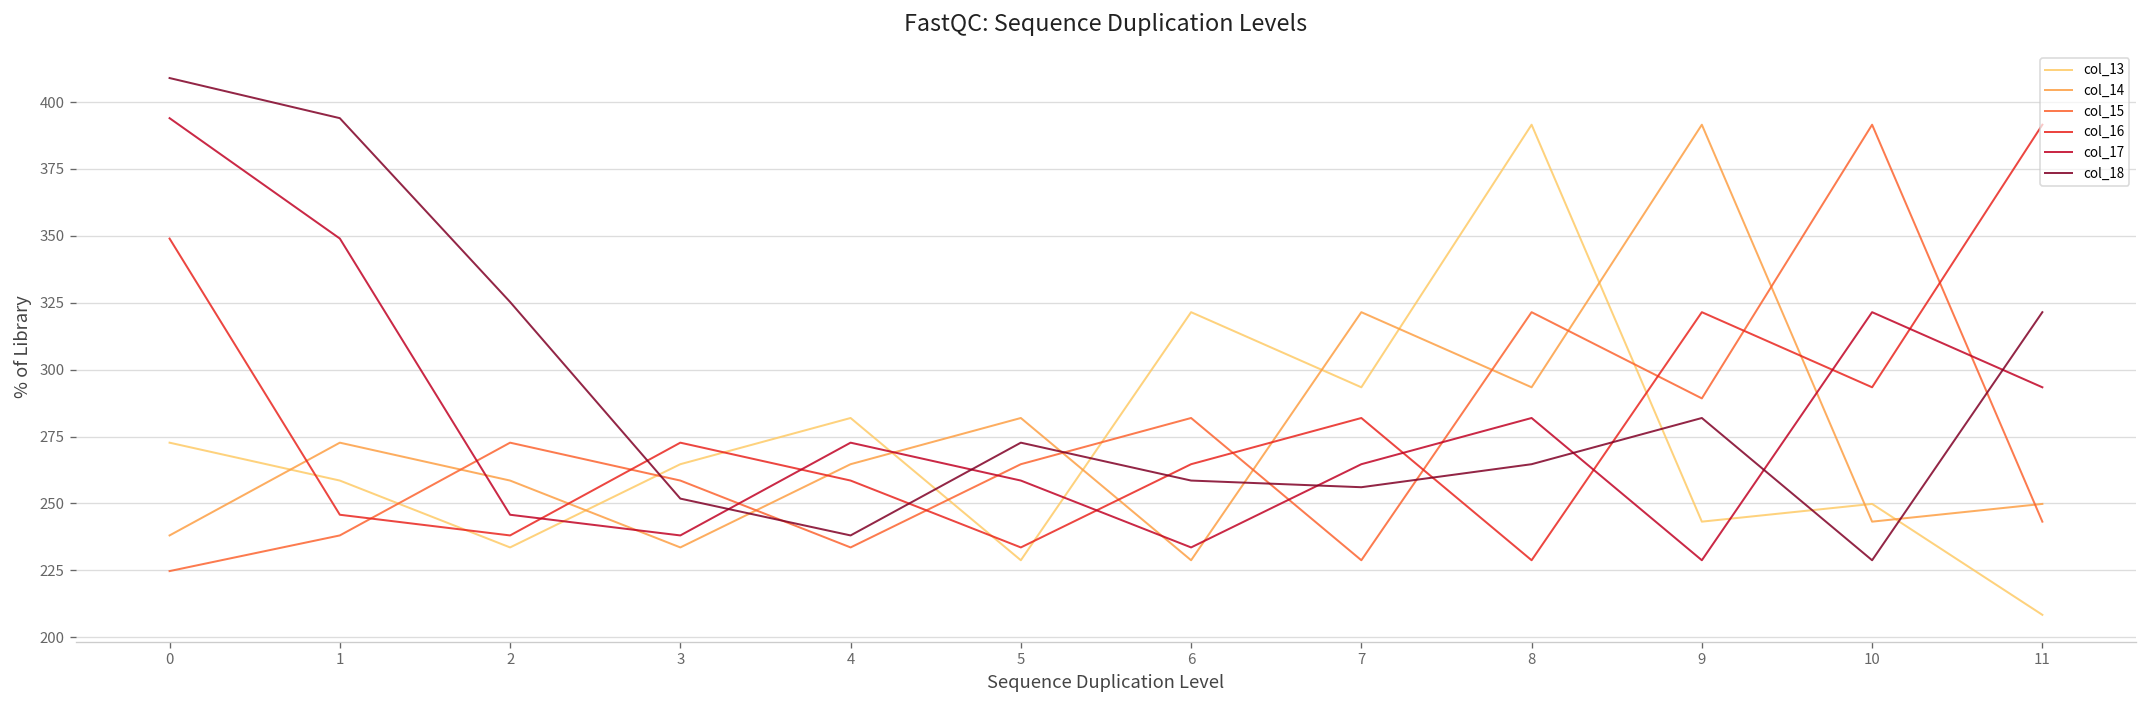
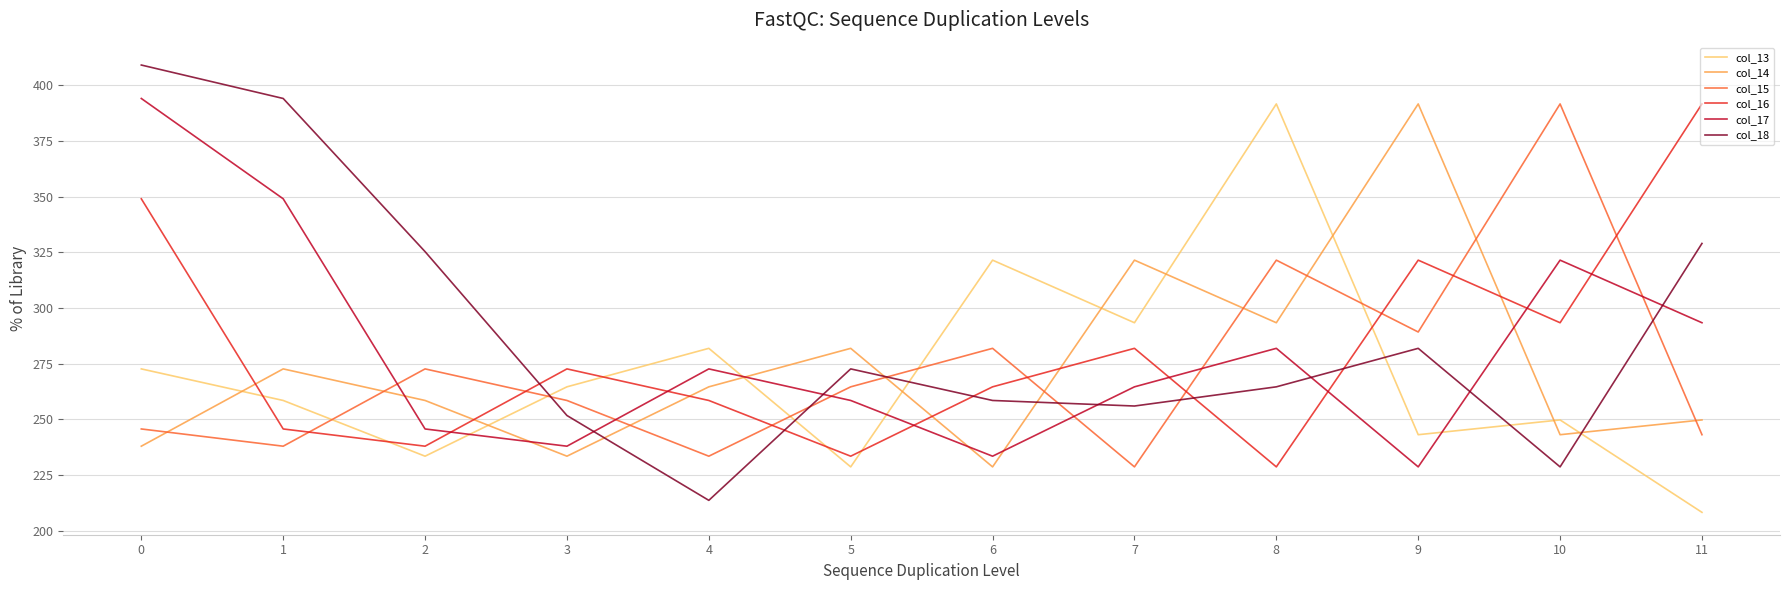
  {
    "col_15": {
-     "0": 225,
+     "0": 246,
      "1": 238,
      "2": 273,
      "3": 259,
      "4": 234,
      "5": 265,
      "6": 282,
      "7": 229,
      "8": 321,
      "9": 289,
      "10": 392,
      "11": 243
    },
    "col_18": {
      "0": 409,
      "1": 394,
      "2": 325,
      "3": 252,
-     "4": 238,
+     "4": 214,
      "5": 273,
      "6": 259,
      "7": 256,
      "8": 265,
      "9": 282,
      "10": 229,
-     "11": 321
+     "11": 329
    }
  }
